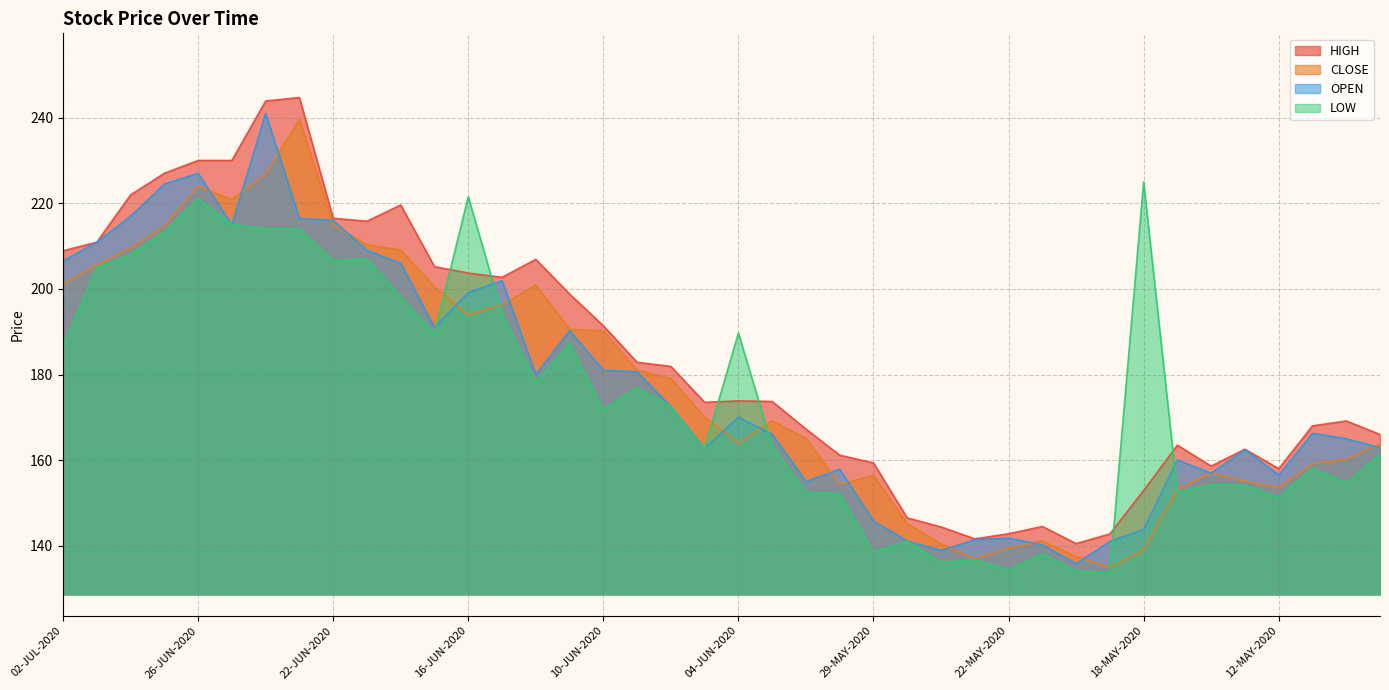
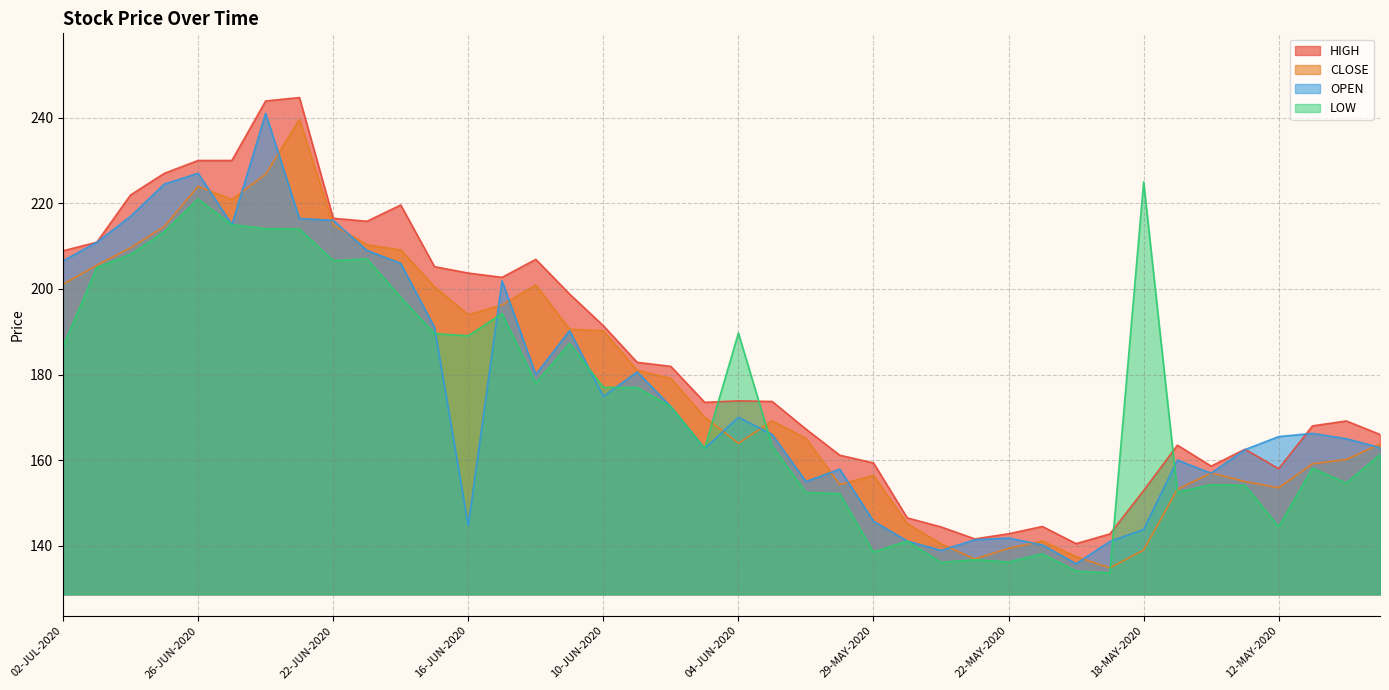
  {
    "OPEN": {
      "02-JUL-2020": 207,
      "26-JUN-2020": 227,
-     "16-JUN-2020": 199,
-     "10-JUN-2020": 181,
+     "16-JUN-2020": 145,
+     "10-JUN-2020": 175,
      "04-JUN-2020": 170,
      "29-MAY-2020": 146,
      "22-MAY-2020": 142,
      "18-MAY-2020": 144,
-     "12-MAY-2020": 157
+     "12-MAY-2020": 166
    },
    "LOW": {
      "02-JUL-2020": 187,
      "26-JUN-2020": 221,
      "22-JUN-2020": 207,
-     "16-JUN-2020": 222,
-     "10-JUN-2020": 172,
+     "16-JUN-2020": 189,
+     "10-JUN-2020": 177,
      "04-JUN-2020": 190,
      "29-MAY-2020": 139,
-     "22-MAY-2020": 134,
+     "22-MAY-2020": 136,
      "18-MAY-2020": 225,
-     "12-MAY-2020": 151
+     "12-MAY-2020": 144
    }
  }
